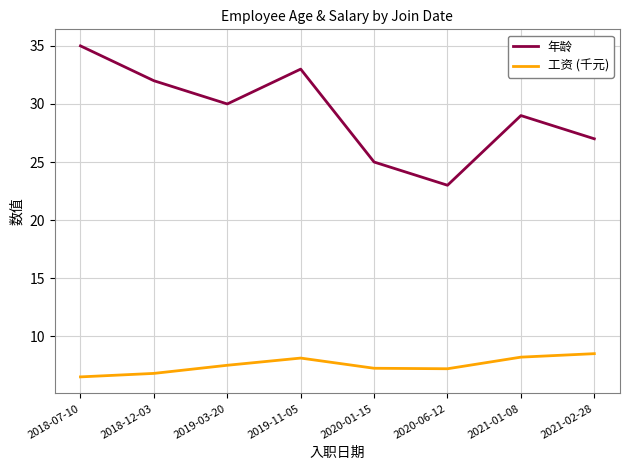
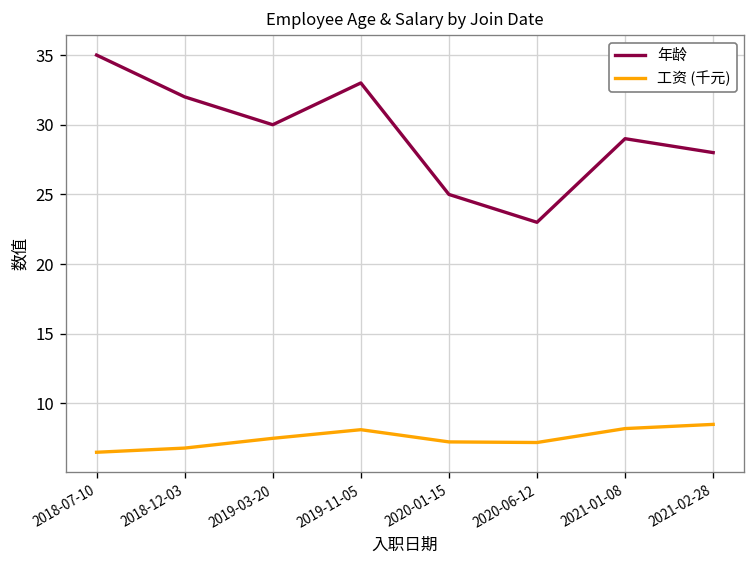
  {
    "年龄": {
      "2018-07-10": 35,
      "2018-12-03": 32,
      "2019-03-20": 30,
      "2019-11-05": 33,
      "2020-01-15": 25,
      "2020-06-12": 23,
      "2021-01-08": 29,
-     "2021-02-28": 27
+     "2021-02-28": 28
    },
    "工资 (千元)": {
      "2018-07-10": 6.5,
      "2018-12-03": 7,
      "2019-03-20": 7.5,
      "2019-11-05": 8,
      "2020-01-15": 7.2,
      "2020-06-12": 7,
      "2021-01-08": 8,
      "2021-02-28": 8.5
    }
  }
